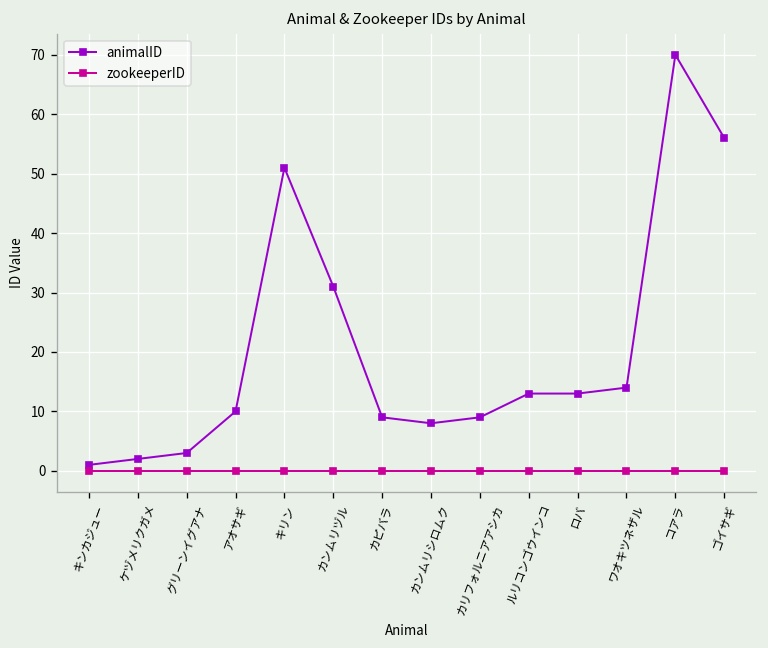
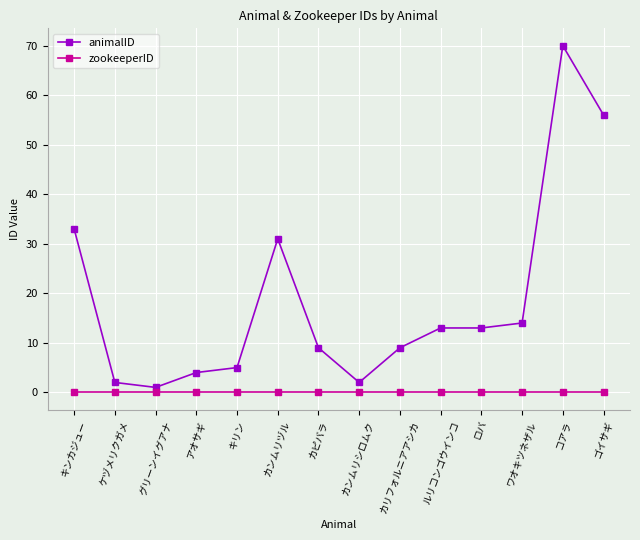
  {
    "animalID": {
-     "キンカジュー": 1,
+     "キンカジュー": 33,
      "ケヅメリクガメ": 2,
-     "グリーンイグアナ": 3,
-     "アオサギ": 10,
-     "キリン": 51,
+     "グリーンイグアナ": 1,
+     "アオサギ": 4,
+     "キリン": 5,
      "カンムリヅル": 31,
      "カピバラ": 9,
-     "カンムリシロムク": 8,
+     "カンムリシロムク": 2,
      "カリフォルニアアシカ": 9,
      "ルリコンゴウインコ": 13,
      "ロバ": 13,
      "ワオキツネザル": 14,
      "コアラ": 70,
      "ゴイサギ": 56
    },
    "zookeeperID": {
      "キンカジュー": 0,
      "ケヅメリクガメ": 0,
      "グリーンイグアナ": 0,
      "アオサギ": 0,
      "キリン": 0,
      "カンムリヅル": 0,
      "カピバラ": 0,
      "カンムリシロムク": 0,
      "カリフォルニアアシカ": 0,
      "ルリコンゴウインコ": 0,
      "ロバ": 0,
      "ワオキツネザル": 0,
      "コアラ": 0,
      "ゴイサギ": 0
    }
  }
